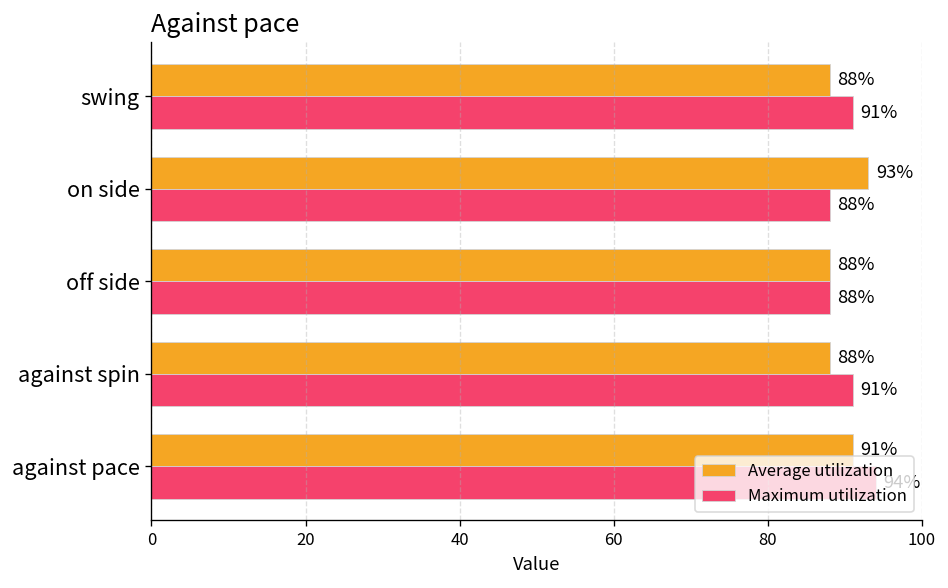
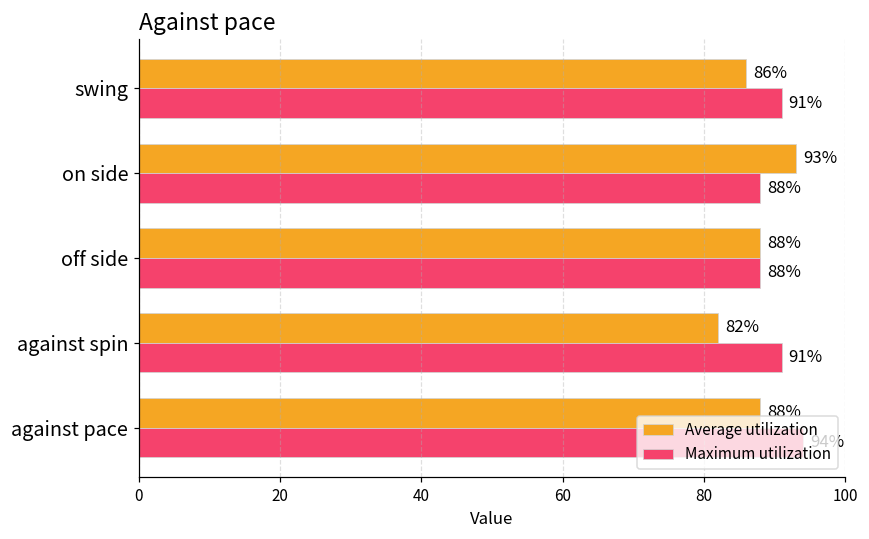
  {
    "Average utilization": {
-     "swing": "88%",
+     "swing": "86%",
      "on side": "93%",
      "off side": "88%",
-     "against spin": "88%",
-     "against pace": "91"
+     "against spin": "82%",
+     "against pace": "88"
    },
    "Maximum utilization": {
      "swing": "91%",
      "on side": "88%",
      "off side": "88%",
      "against spin": "91%"
    }
  }
